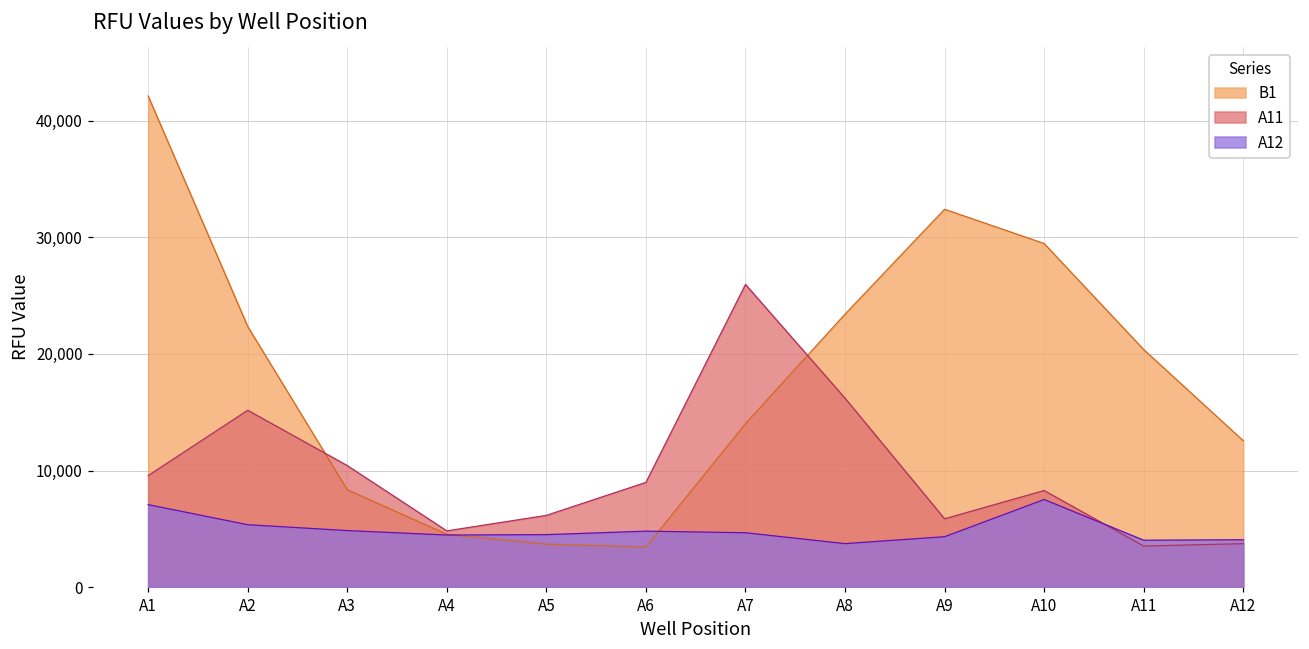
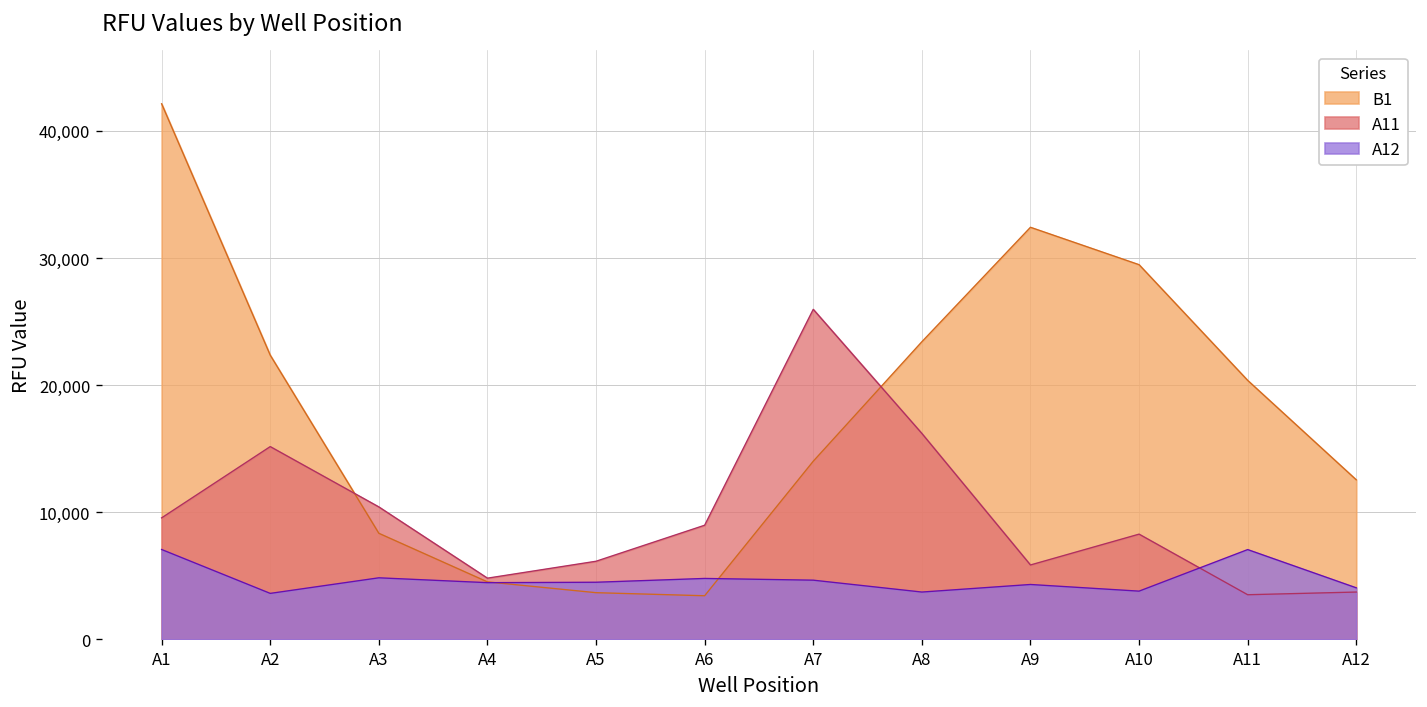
  {
    "A12": {
      "A1": "7,100",
-     "A2": "5,400",
+     "A2": "3,600",
      "A3": "4,800",
      "A5": "4,500",
      "A6": "4,800",
      "A7": "4,700",
      "A8": "3,700",
      "A9": "4,300",
-     "A10": "7,500",
-     "A11": "4,000",
+     "A10": "3,800",
+     "A11": "7,100",
      "A12": "4,100"
    }
  }
